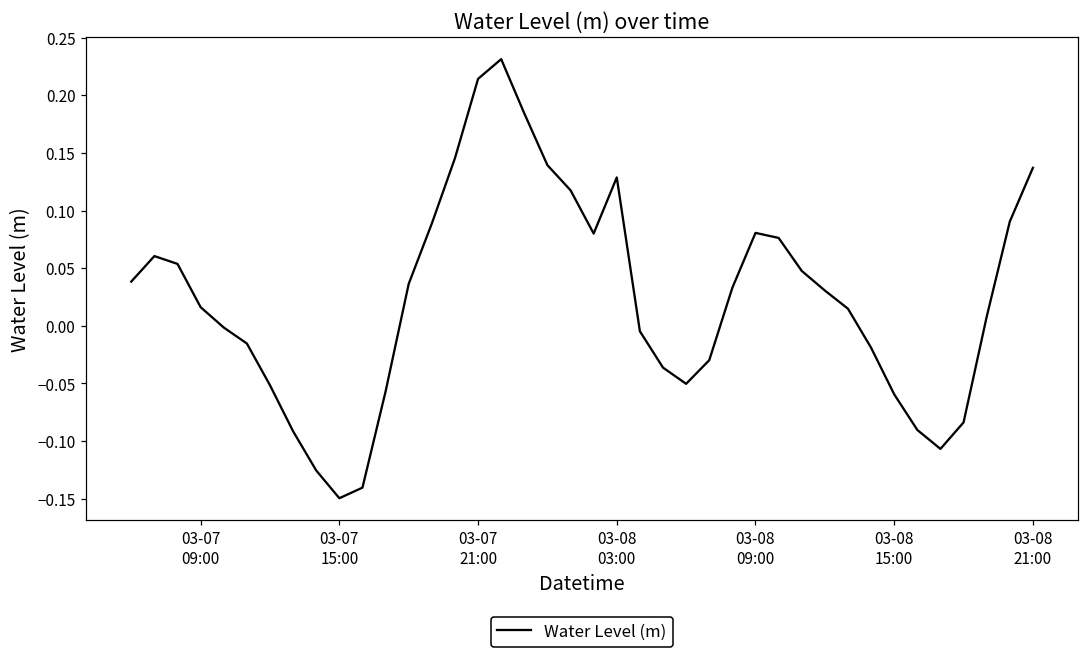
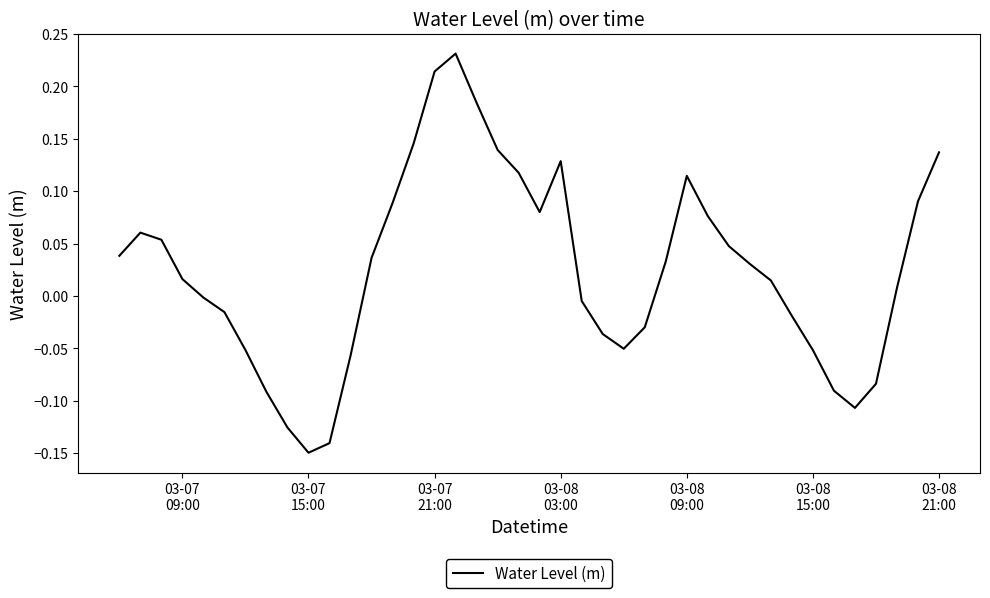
  {
    "03-07 09:00": 0.016,
    "03-07 15:00": -0.150,
    "03-07 21:00": 0.214,
    "03-08 03:00": 0.129,
-   "03-08 09:00": 0.081,
-   "03-08 15:00": -0.059,
+   "03-08 09:00": 0.115,
+   "03-08 15:00": -0.052,
    "03-08 21:00": 0.137
  }
